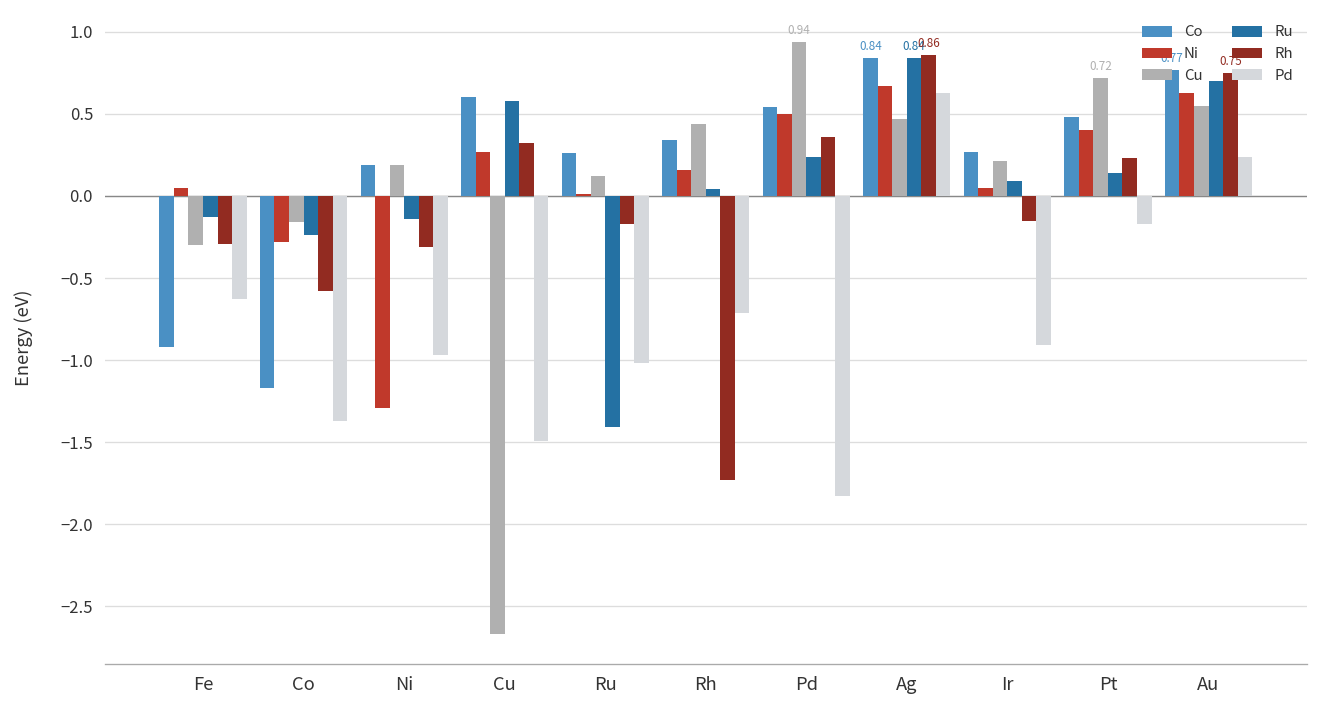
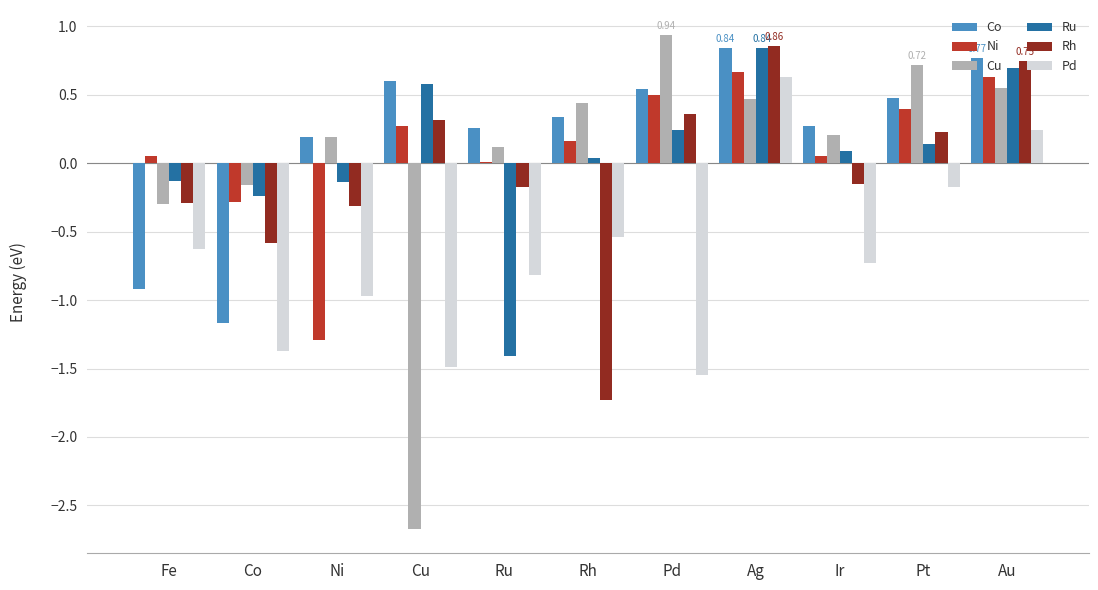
  {
    "Cu": {
      "Pd": 0.94,
      "Pt": 0.72
    },
    "Pd": {
      "Fe": -0.63,
      "Co": -1.37,
      "Ni": -0.97,
      "Cu": -1.49,
-     "Ru": -1.02,
-     "Rh": -0.71,
-     "Pd": -1.83,
+     "Ru": -0.82,
+     "Rh": -0.54,
+     "Pd": -1.55,
      "Ag": 0.63,
-     "Ir": -0.91,
+     "Ir": -0.73,
      "Pt": -0.17,
      "Au": 0.24
    }
  }
